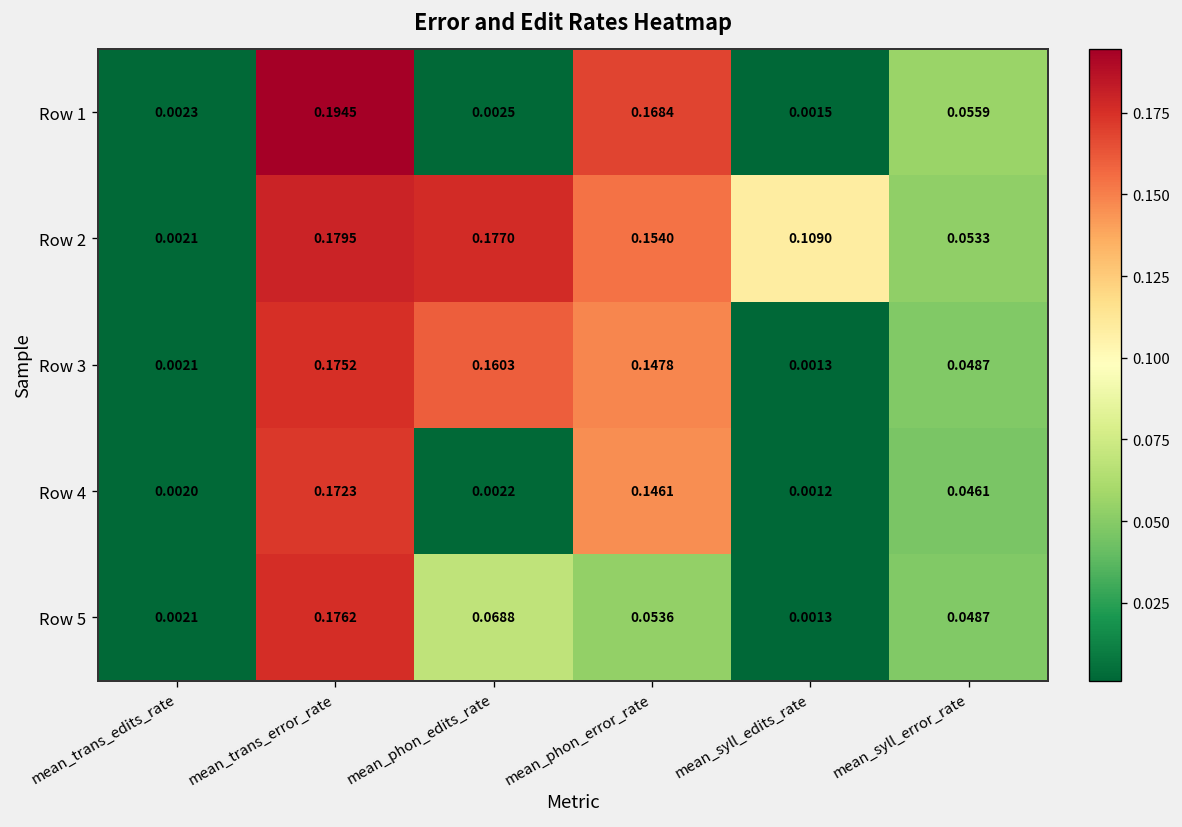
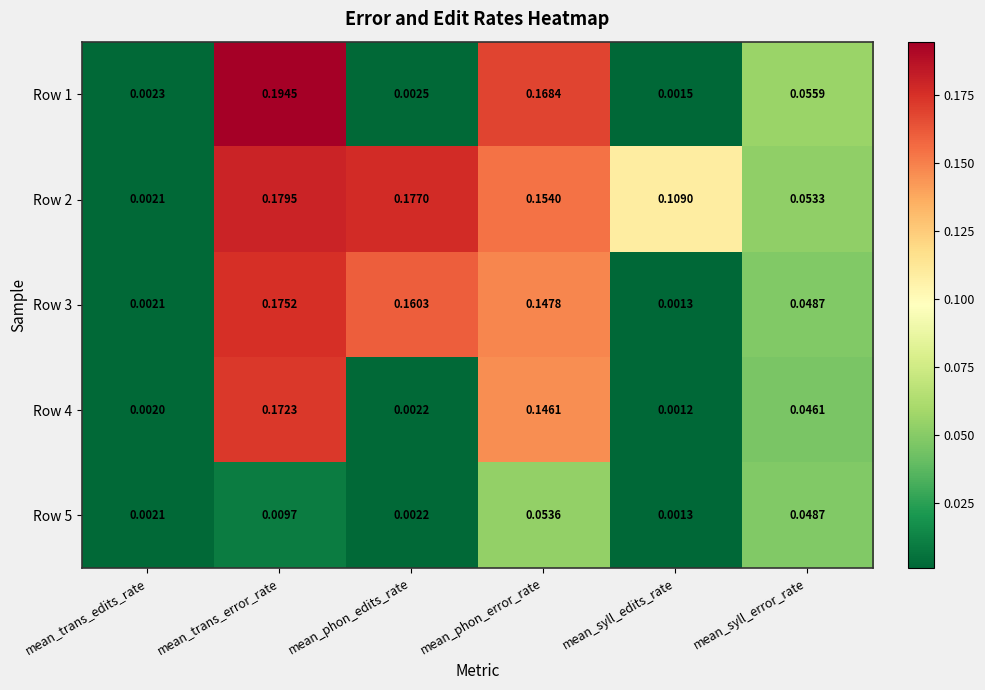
  {
    "Row 1": {
      "mean_trans_edits_rate": 0.0023,
      "mean_trans_error_rate": 0.1945,
      "mean_phon_edits_rate": 0.0025,
      "mean_phon_error_rate": 0.1684,
      "mean_syll_edits_rate": 0.0015,
      "mean_syll_error_rate": 0.0559
    },
    "Row 2": {
      "mean_trans_edits_rate": 0.0021,
      "mean_trans_error_rate": 0.1795,
      "mean_phon_edits_rate": 0.1770,
      "mean_phon_error_rate": 0.1540,
      "mean_syll_edits_rate": 0.1090,
      "mean_syll_error_rate": 0.0533
    },
    "Row 3": {
      "mean_trans_edits_rate": 0.0021,
      "mean_trans_error_rate": 0.1752,
      "mean_phon_edits_rate": 0.1603,
      "mean_phon_error_rate": 0.1478,
      "mean_syll_edits_rate": 0.0013,
      "mean_syll_error_rate": 0.0487
    },
    "Row 4": {
      "mean_trans_edits_rate": 0.0020,
      "mean_trans_error_rate": 0.1723,
      "mean_phon_edits_rate": 0.0022,
      "mean_phon_error_rate": 0.1461,
      "mean_syll_edits_rate": 0.0012,
      "mean_syll_error_rate": 0.0461
    },
    "Row 5": {
      "mean_trans_edits_rate": 0.0021,
-     "mean_trans_error_rate": 0.1762,
-     "mean_phon_edits_rate": 0.0688,
+     "mean_trans_error_rate": 0.0097,
+     "mean_phon_edits_rate": 0.0022,
      "mean_phon_error_rate": 0.0536,
      "mean_syll_edits_rate": 0.0013,
      "mean_syll_error_rate": 0.0487
    }
  }
